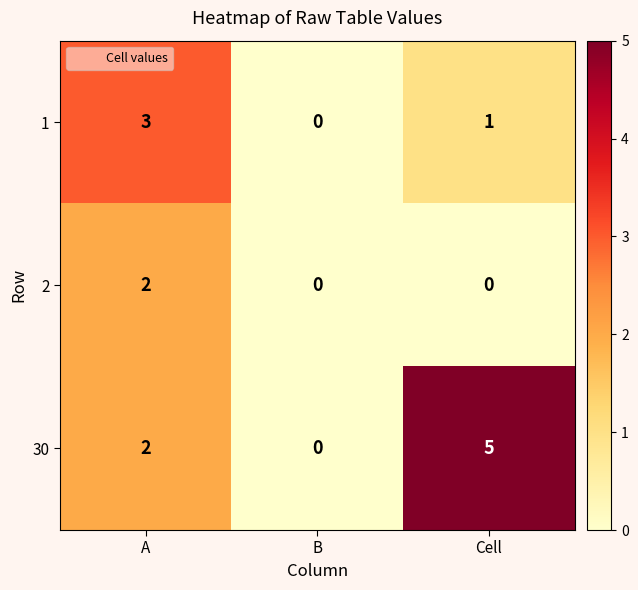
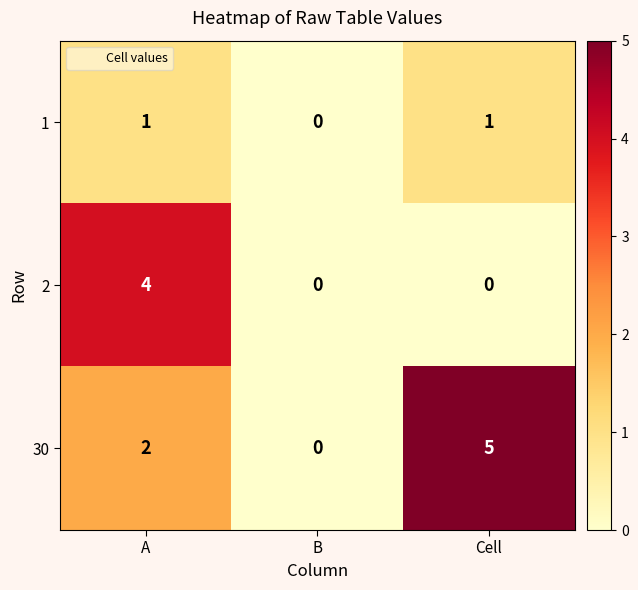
  {
    "1": {
-     "A": 3,
+     "A": 1,
      "B": 0,
      "Cell": 1
    },
    "2": {
-     "A": 2,
+     "A": 4,
      "B": 0,
      "Cell": 0
    },
    "30": {
      "A": 2,
      "B": 0,
      "Cell": 5
    }
  }
